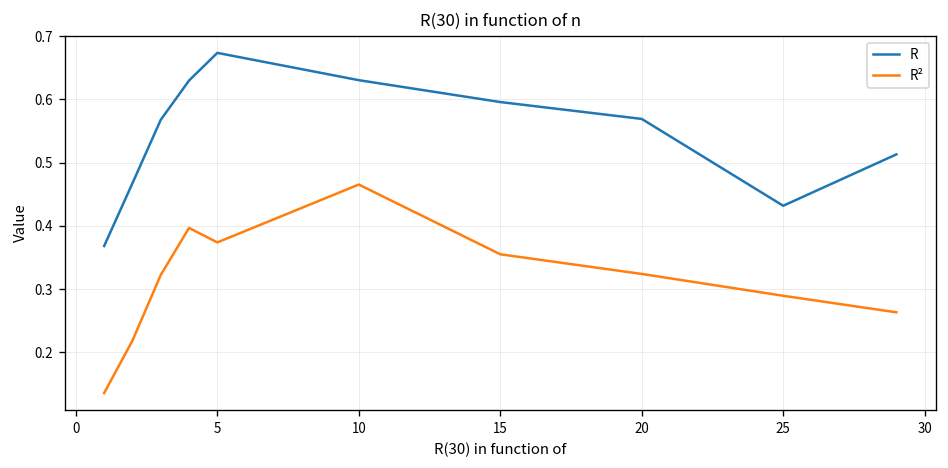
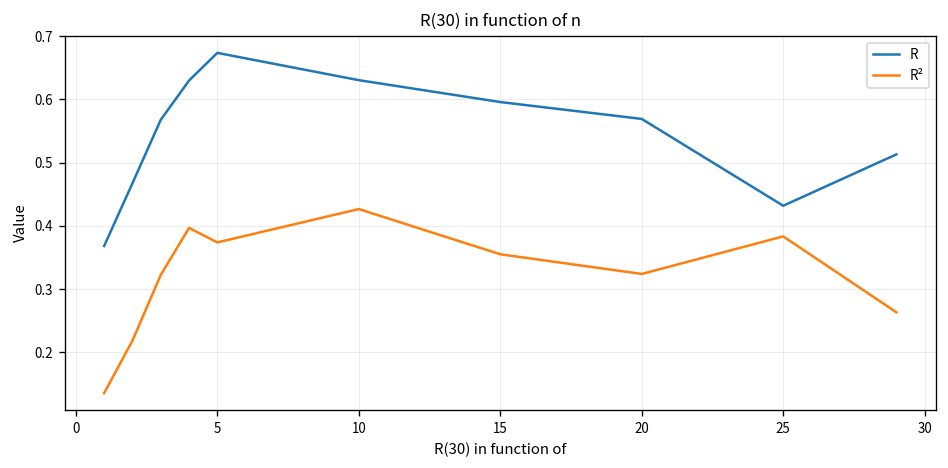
  {
    "R": {
      "5": 0.67,
      "10": 0.63,
      "15": 0.60,
      "20": 0.57,
      "25": 0.43
    },
    "R²": {
      "5": 0.37,
-     "10": 0.47,
+     "10": 0.43,
      "15": 0.36,
      "20": 0.32,
-     "25": 0.29
+     "25": 0.38
    }
  }
